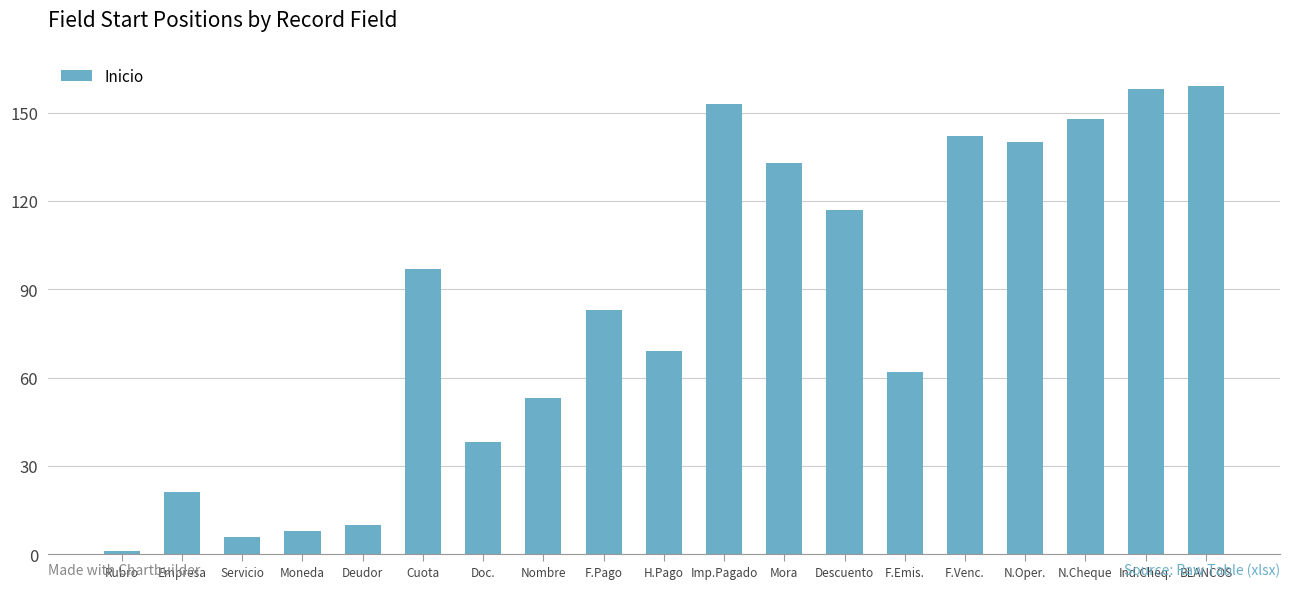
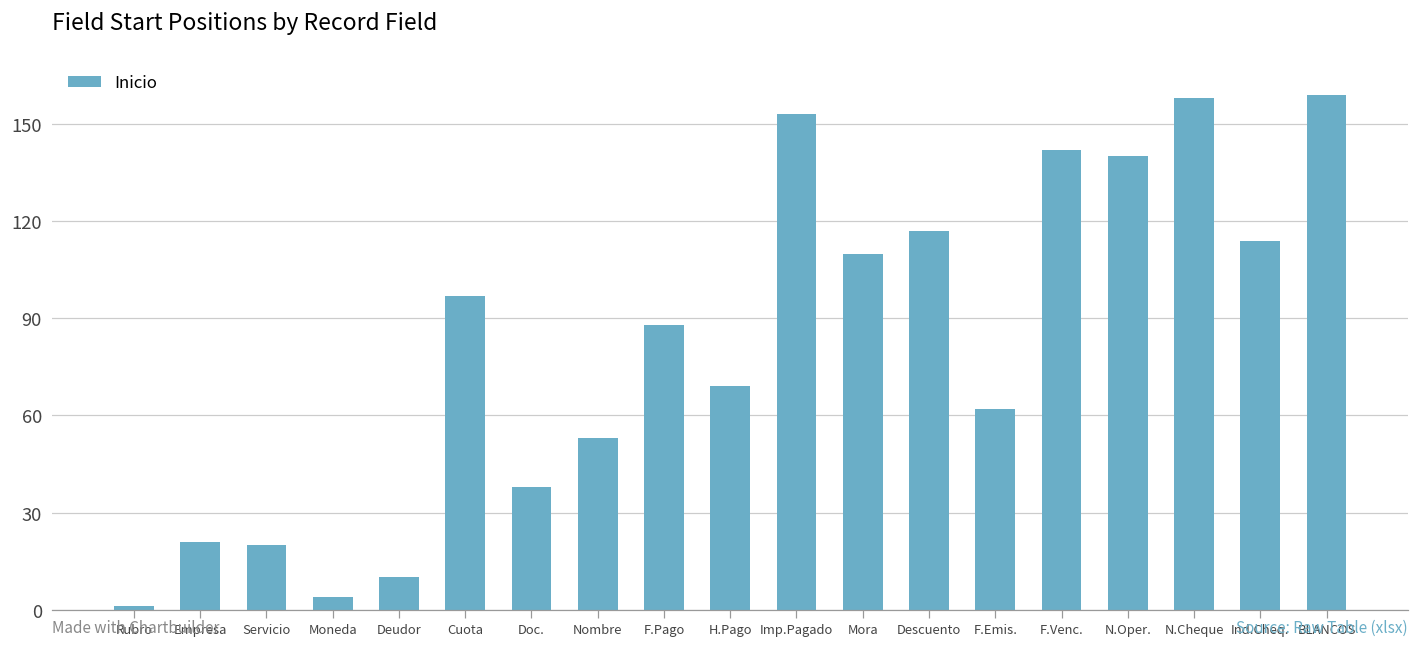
  {
    "Rubro": 1,
    "Empresa": 21,
-   "Servicio": 6,
-   "Moneda": 8,
+   "Servicio": 20,
+   "Moneda": 4,
    "Deudor": 10,
    "Cuota": 97,
    "Doc.": 38,
    "Nombre": 53,
-   "F.Pago": 83,
+   "F.Pago": 88,
    "H.Pago": 69,
    "Imp.Pagado": 153,
-   "Mora": 133,
+   "Mora": 110,
    "Descuento": 117,
    "F.Emis.": 62,
    "F.Venc.": 142,
    "N.Oper.": 140,
-   "N.Cheque": 148,
-   "Ind.Cheq.": 158,
+   "N.Cheque": 158,
+   "Ind.Cheq.": 114,
    "BLANCOS": 159
  }
